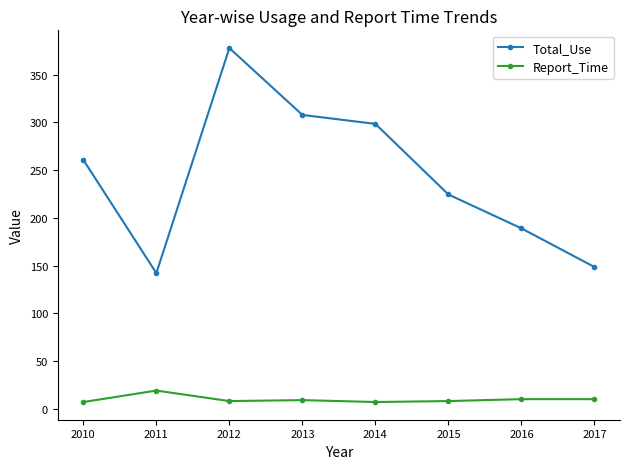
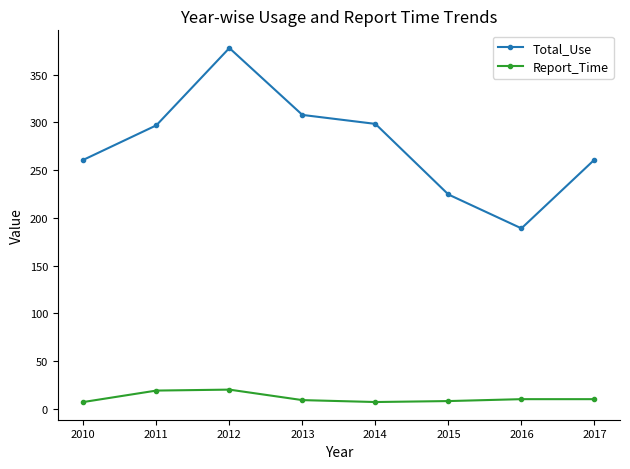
  {
    "Total_Use": {
      "2010": 260,
-     "2011": 140,
+     "2011": 300,
      "2012": 380,
      "2013": 310,
      "2014": 300,
      "2015": 220,
      "2016": 190,
-     "2017": 150
+     "2017": 260
    },
    "Report_Time": {
      "2010": 10,
      "2011": 20,
-     "2012": 10,
+     "2012": 20,
      "2013": 10,
      "2014": 10,
      "2015": 10,
      "2016": 10,
      "2017": 10
    }
  }
